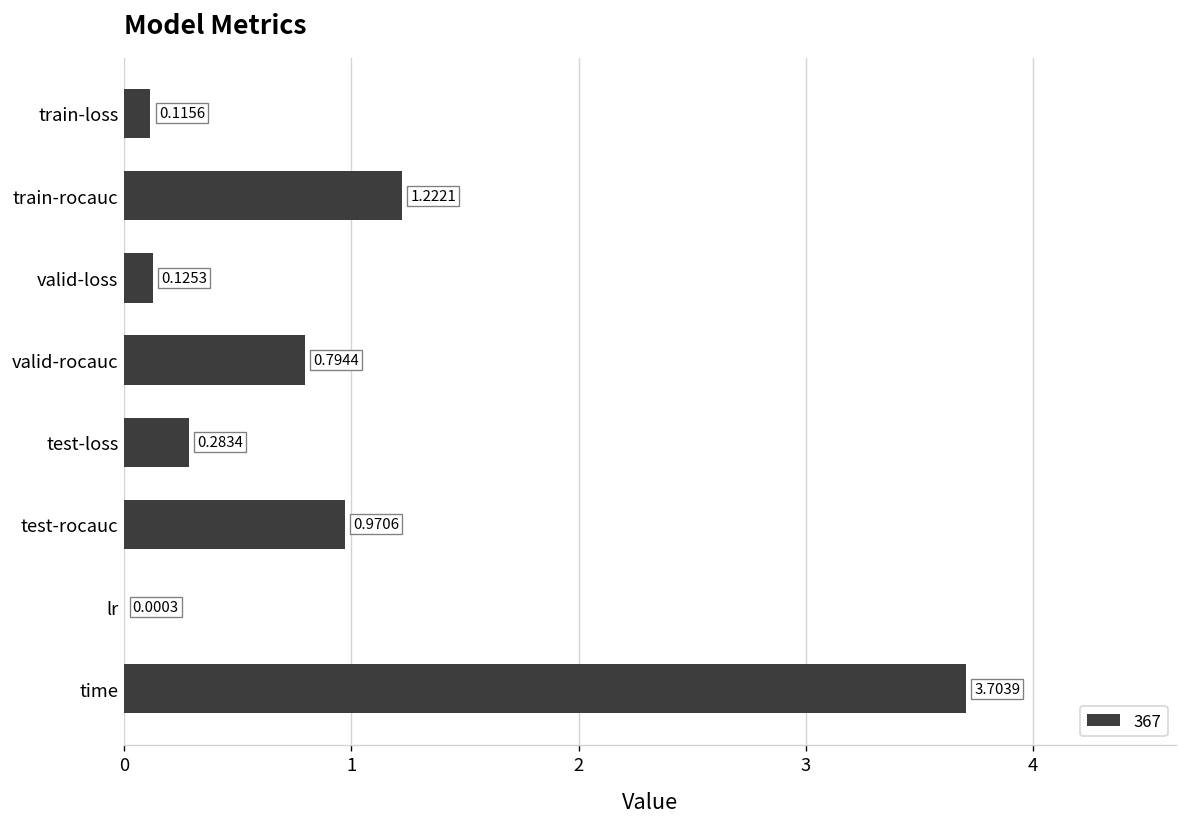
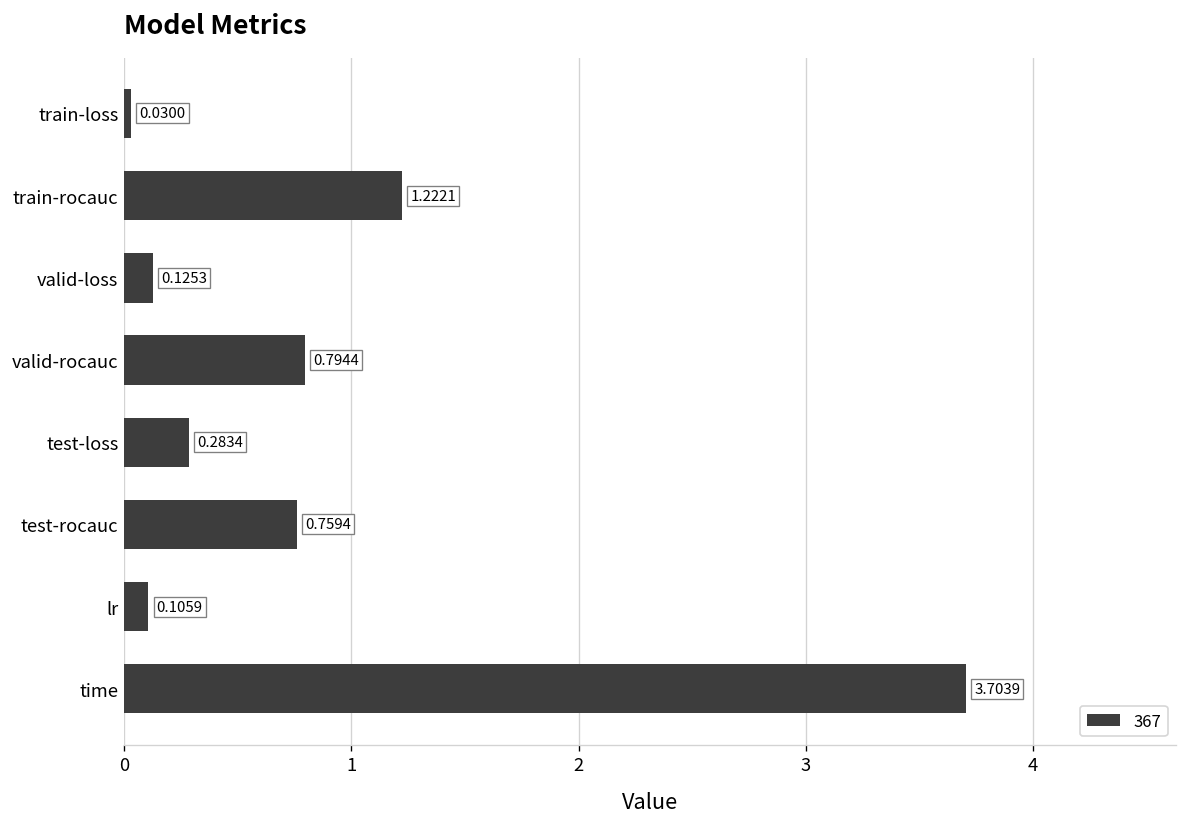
  {
-   "train-loss": 0.1156,
-   "test-rocauc": 0.9706,
-   "lr": 0.0003
+   "train-loss": 0.0300,
+   "test-rocauc": 0.7594,
+   "lr": 0.1059
  }
